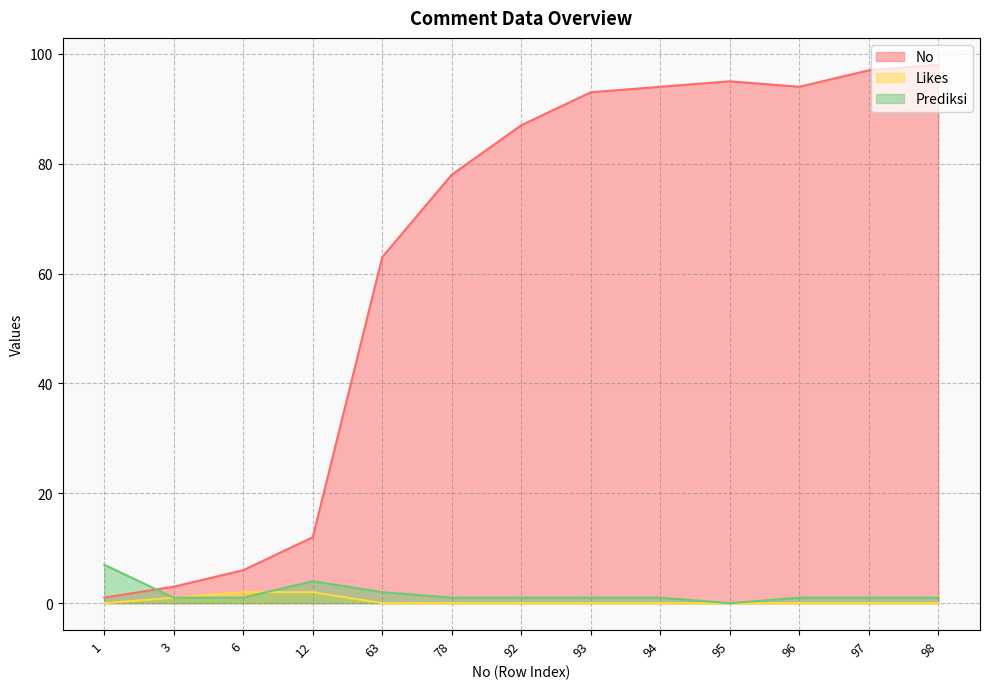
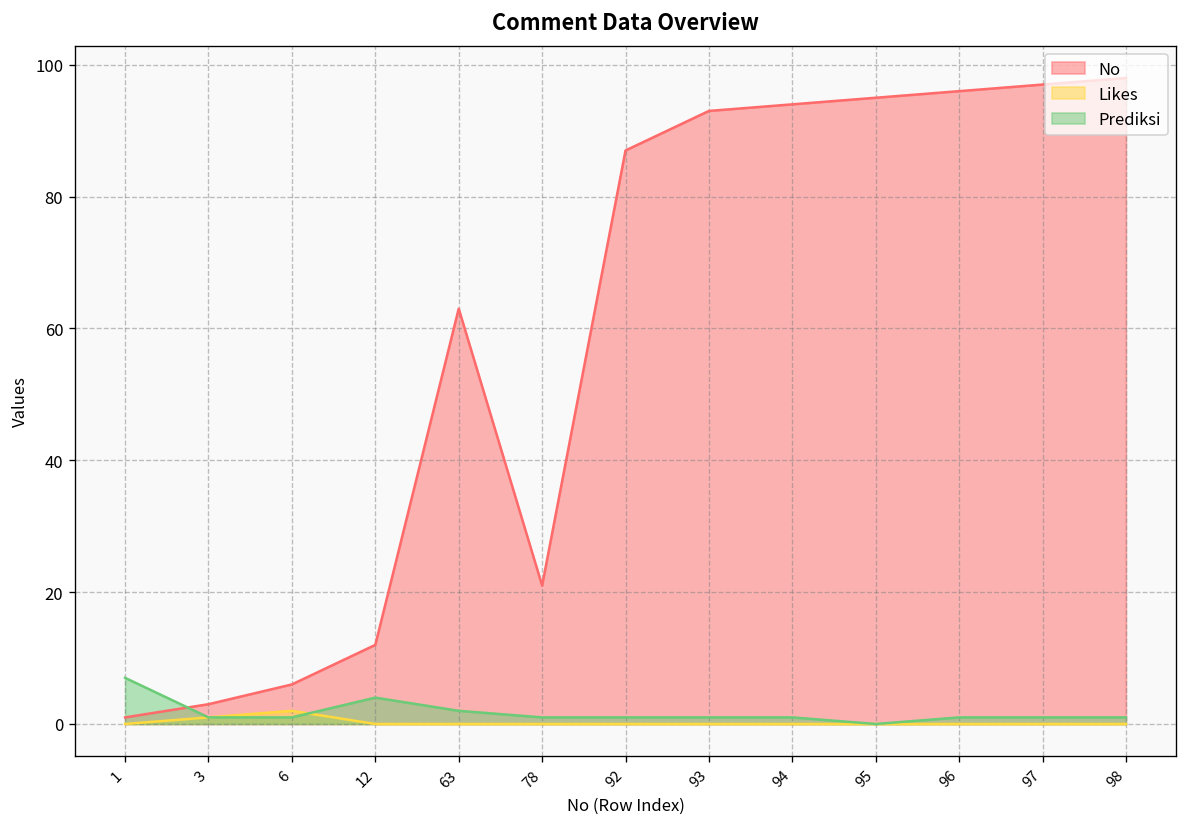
  {
    "No": {
      "1": 1,
      "3": 3,
      "6": 6,
      "12": 12,
      "63": 63,
-     "78": 78,
+     "78": 21,
      "92": 87,
      "93": 93,
      "94": 94,
      "95": 95,
-     "96": 94,
+     "96": 96,
      "97": 97
    },
    "Likes": {
      "1": 0,
      "6": 2,
-     "12": 2,
+     "12": 0,
      "63": 0,
      "78": 0,
      "92": 0,
      "93": 0,
      "94": 0,
      "96": 0,
      "97": 0,
      "98": 0
    },
    "Prediksi": {
      "1": 7,
      "6": 1,
      "12": 4,
      "63": 2,
      "78": 1,
      "92": 1,
      "93": 1,
      "94": 1,
      "96": 1,
      "97": 1,
      "98": 1
    }
  }
